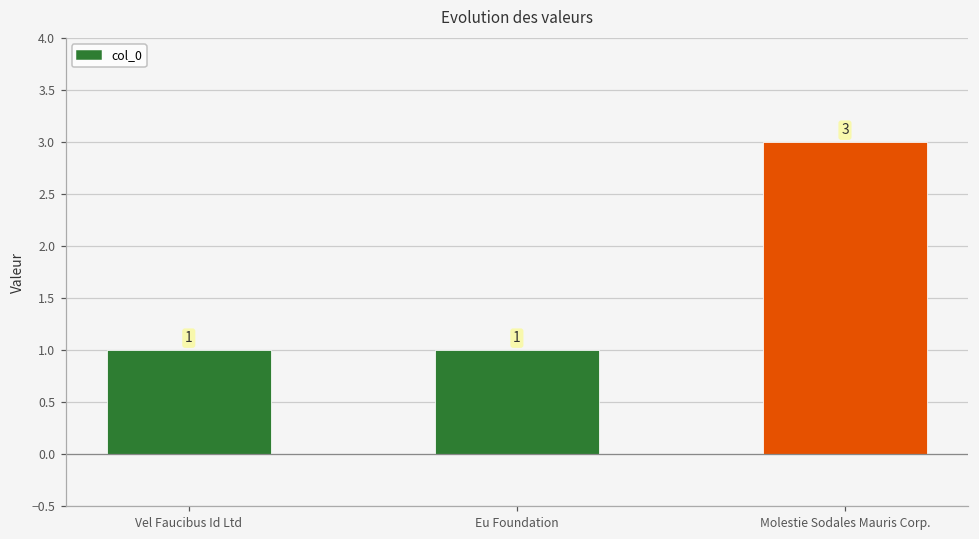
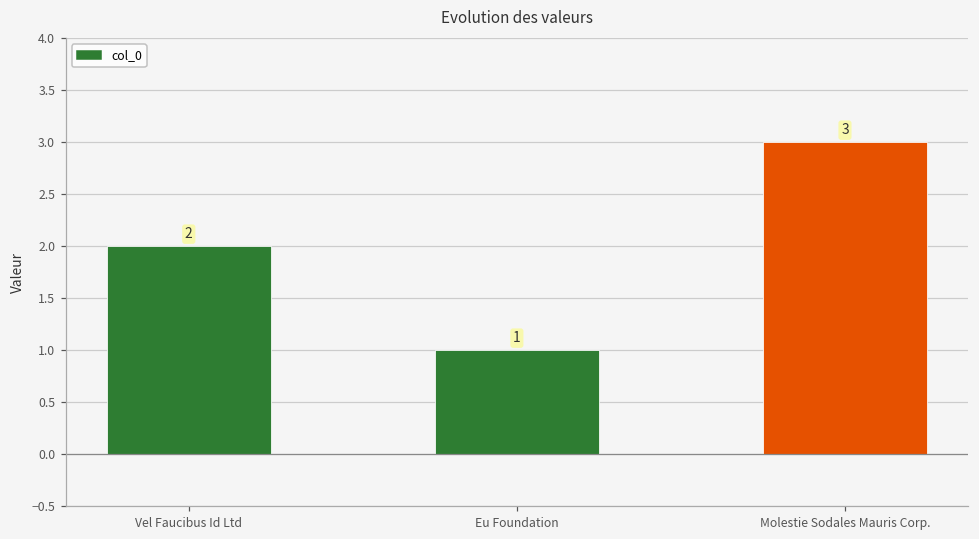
  {
-   "Vel Faucibus Id Ltd": 1
+   "Vel Faucibus Id Ltd": 2
  }
